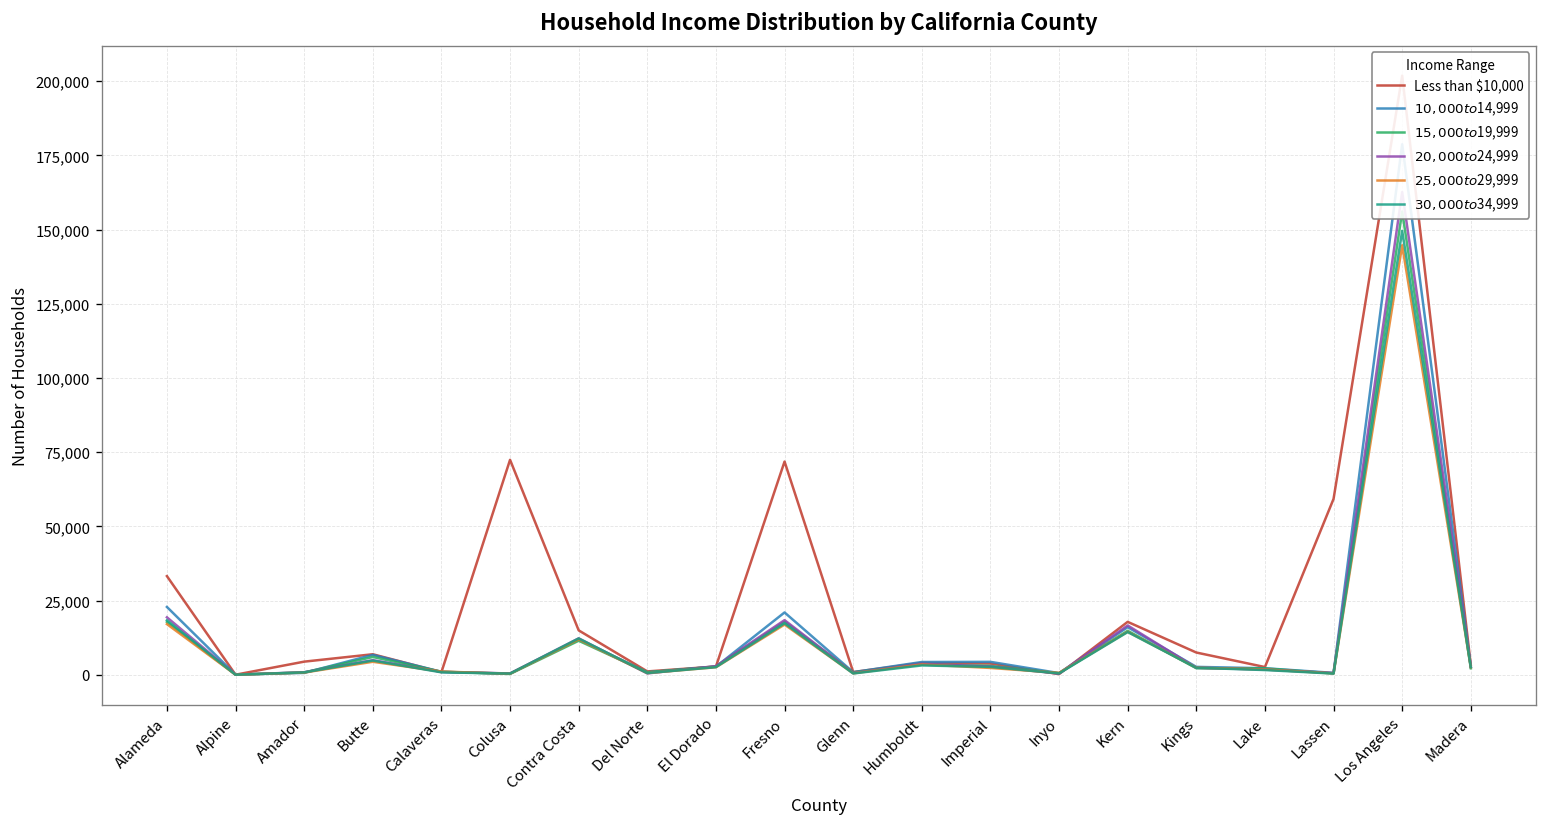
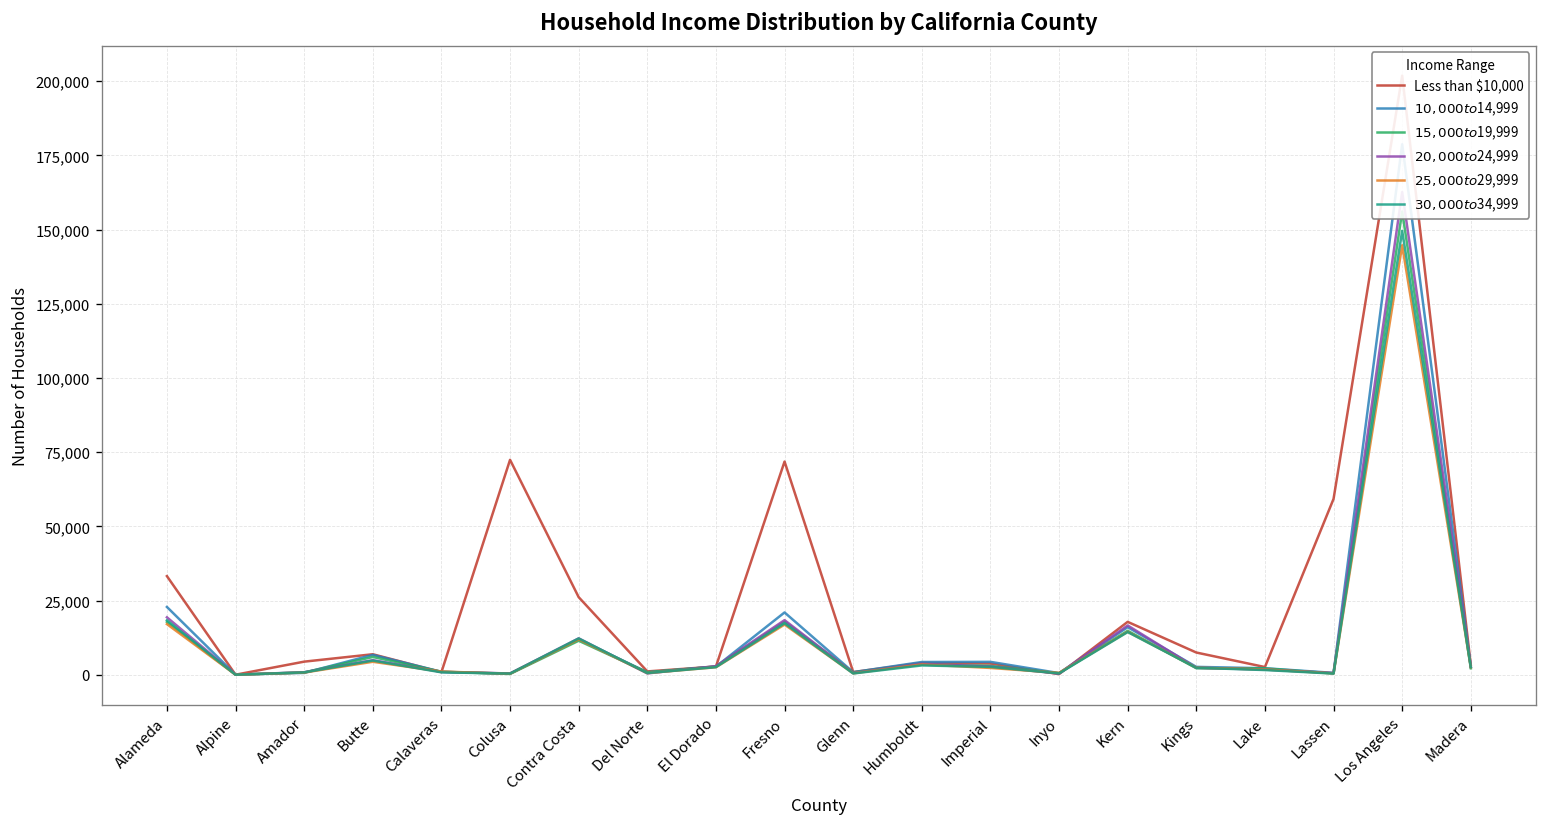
  {
    "Less than $10,000": {
      "Alameda": "33,000",
      "Amador": "4,000",
      "Colusa": "72,000",
-     "Contra Costa": "15,000",
+     "Contra Costa": "26,000",
      "Fresno": "72,000",
      "Kern": "18,000",
      "Kings": "7,000",
      "Lassen": "59,000"
    }
  }
